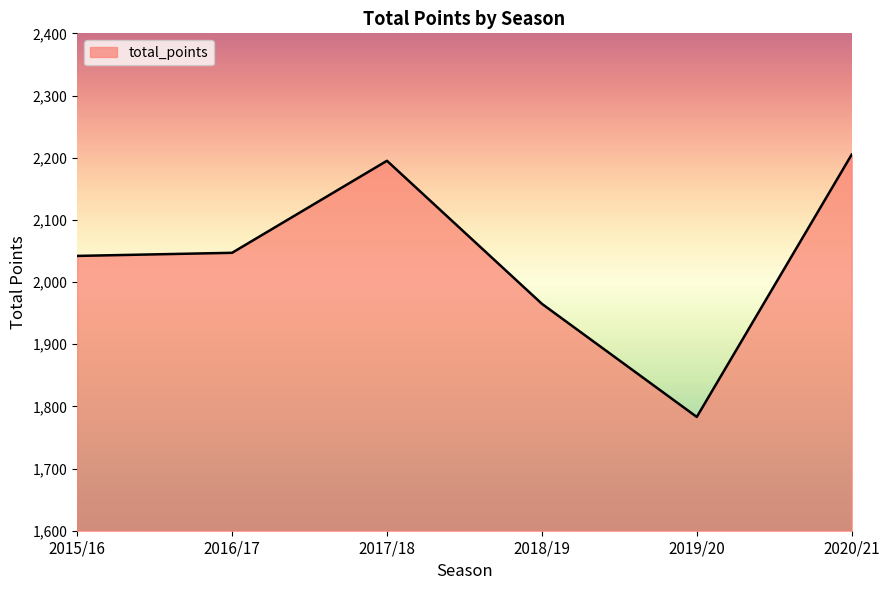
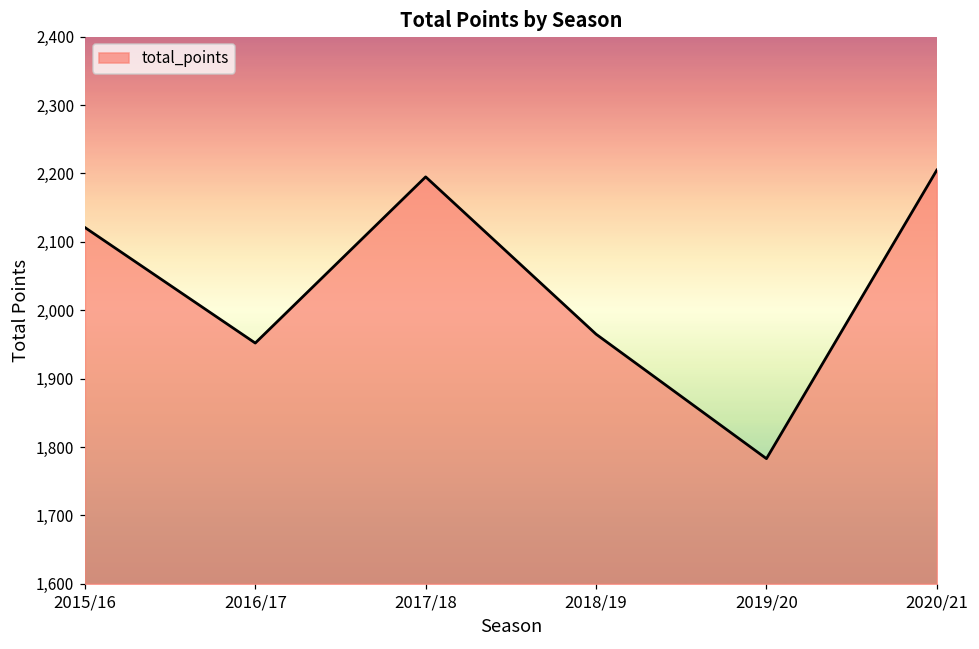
  {
-   "2015/16": "2,040",
-   "2016/17": "2,050",
+   "2015/16": "2,120",
+   "2016/17": "1,950",
    "2017/18": "2,200",
    "2018/19": "1,970",
    "2019/20": "1,780",
    "2020/21": "2,210"
  }
